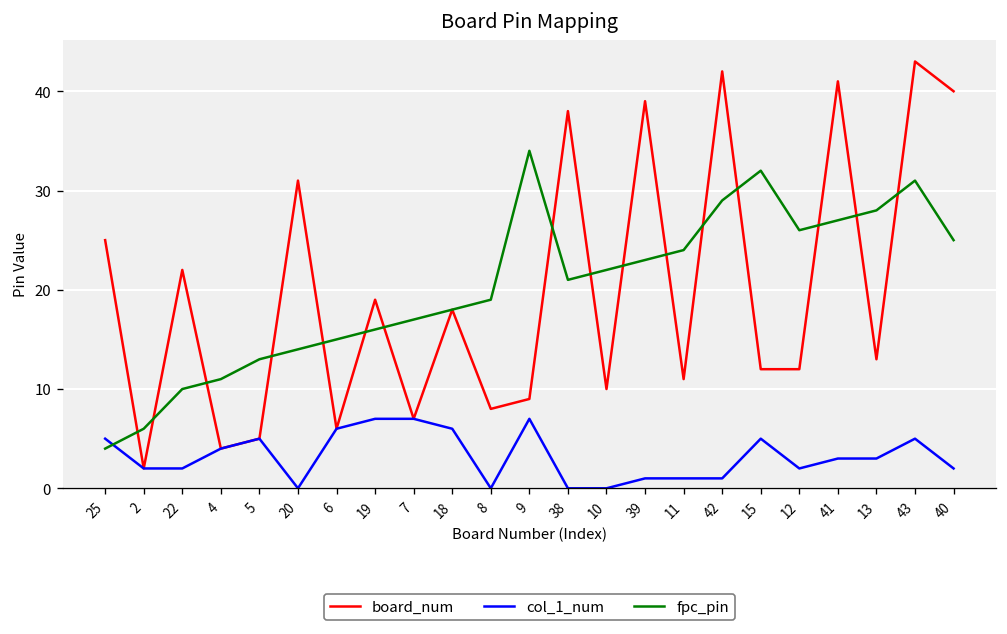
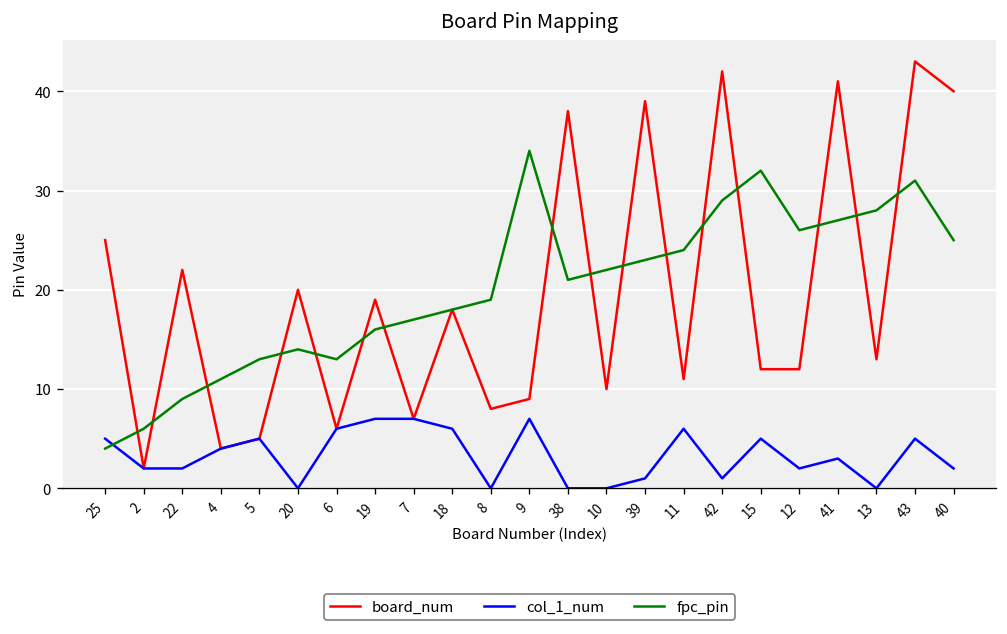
  {
    "board_num": {
      "25": 25,
      "22": 22,
-     "20": 31,
+     "20": 20,
      "19": 19,
      "8": 8,
      "9": 9,
      "38": 38,
      "10": 10,
      "39": 39,
      "11": 11,
      "42": 42,
      "15": 12,
      "12": 12,
      "41": 41,
      "13": 13,
      "43": 43,
      "40": 40
    },
    "col_1_num": {
      "25": 5,
      "22": 2,
      "20": 0,
      "19": 7,
      "18": 6,
      "8": 0,
      "9": 7,
      "38": 0,
      "10": 0,
      "39": 1,
-     "11": 1,
+     "11": 6,
      "42": 1,
      "15": 5,
      "12": 2,
      "41": 3,
-     "13": 3,
+     "13": 0,
      "43": 5,
      "40": 2
    },
    "fpc_pin": {
      "25": 4,
      "2": 6,
-     "22": 10,
+     "22": 9,
      "4": 11,
      "5": 13,
      "20": 14,
-     "6": 15,
+     "6": 13,
      "19": 16,
      "7": 17,
      "8": 19,
      "9": 34,
      "38": 21,
      "10": 22,
      "39": 23,
      "11": 24,
      "42": 29,
      "15": 32,
      "12": 26,
      "41": 27,
      "13": 28,
      "43": 31,
      "40": 25
    }
  }
